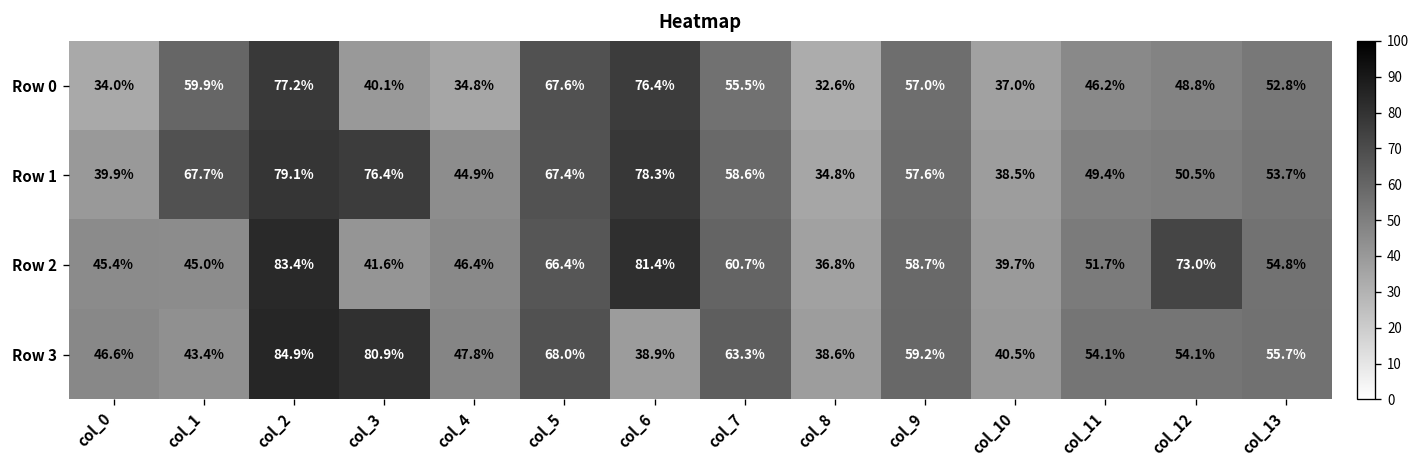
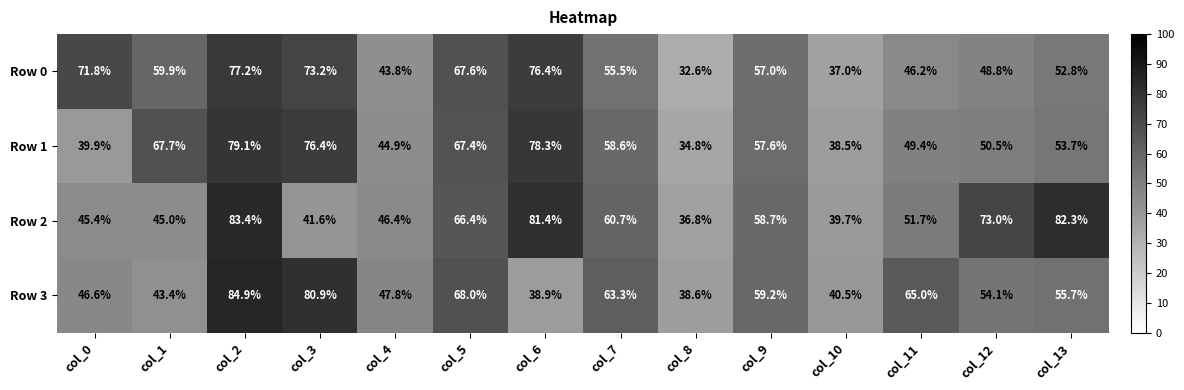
  {
    "Row 0": {
-     "col_0": "34.0%",
+     "col_0": "71.8%",
      "col_1": "59.9%",
      "col_2": "77.2%",
-     "col_3": "40.1%",
-     "col_4": "34.8%",
+     "col_3": "73.2%",
+     "col_4": "43.8%",
      "col_5": "67.6%",
      "col_6": "76.4%",
      "col_7": "55.5%",
      "col_8": "32.6%",
      "col_9": "57.0%",
      "col_10": "37.0%",
      "col_11": "46.2%",
      "col_12": "48.8%",
      "col_13": "52.8%"
    },
    "Row 1": {
      "col_0": "39.9%",
      "col_1": "67.7%",
      "col_2": "79.1%",
      "col_3": "76.4%",
      "col_4": "44.9%",
      "col_5": "67.4%",
      "col_6": "78.3%",
      "col_7": "58.6%",
      "col_8": "34.8%",
      "col_9": "57.6%",
      "col_10": "38.5%",
      "col_11": "49.4%",
      "col_12": "50.5%",
      "col_13": "53.7%"
    },
    "Row 2": {
      "col_0": "45.4%",
      "col_1": "45.0%",
      "col_2": "83.4%",
      "col_3": "41.6%",
      "col_4": "46.4%",
      "col_5": "66.4%",
      "col_6": "81.4%",
      "col_7": "60.7%",
      "col_8": "36.8%",
      "col_9": "58.7%",
      "col_10": "39.7%",
      "col_11": "51.7%",
      "col_12": "73.0%",
-     "col_13": "54.8%"
+     "col_13": "82.3%"
    },
    "Row 3": {
      "col_0": "46.6%",
      "col_1": "43.4%",
      "col_2": "84.9%",
      "col_3": "80.9%",
      "col_4": "47.8%",
      "col_5": "68.0%",
      "col_6": "38.9%",
      "col_7": "63.3%",
      "col_8": "38.6%",
      "col_9": "59.2%",
      "col_10": "40.5%",
-     "col_11": "54.1%",
+     "col_11": "65.0%",
      "col_12": "54.1%",
      "col_13": "55.7%"
    }
  }
